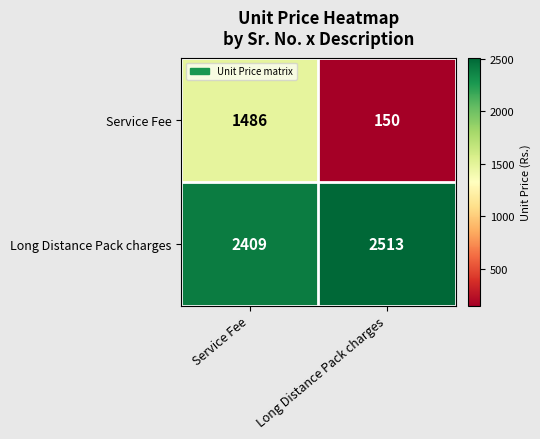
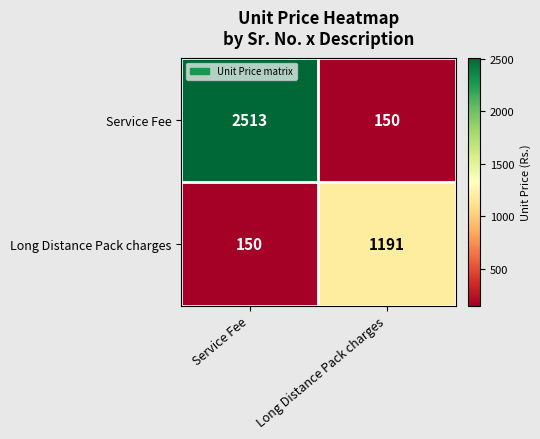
  {
    "Service Fee": {
-     "Service Fee": 1486,
+     "Service Fee": 2513,
      "Long Distance Pack charges": 150
    },
    "Long Distance Pack charges": {
-     "Service Fee": 2409,
-     "Long Distance Pack charges": 2513
+     "Service Fee": 150,
+     "Long Distance Pack charges": 1191
    }
  }
